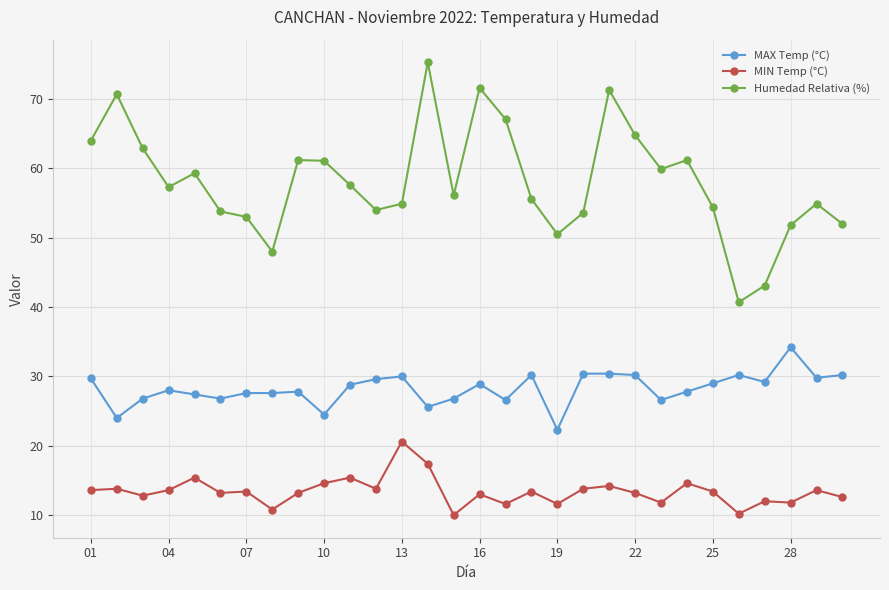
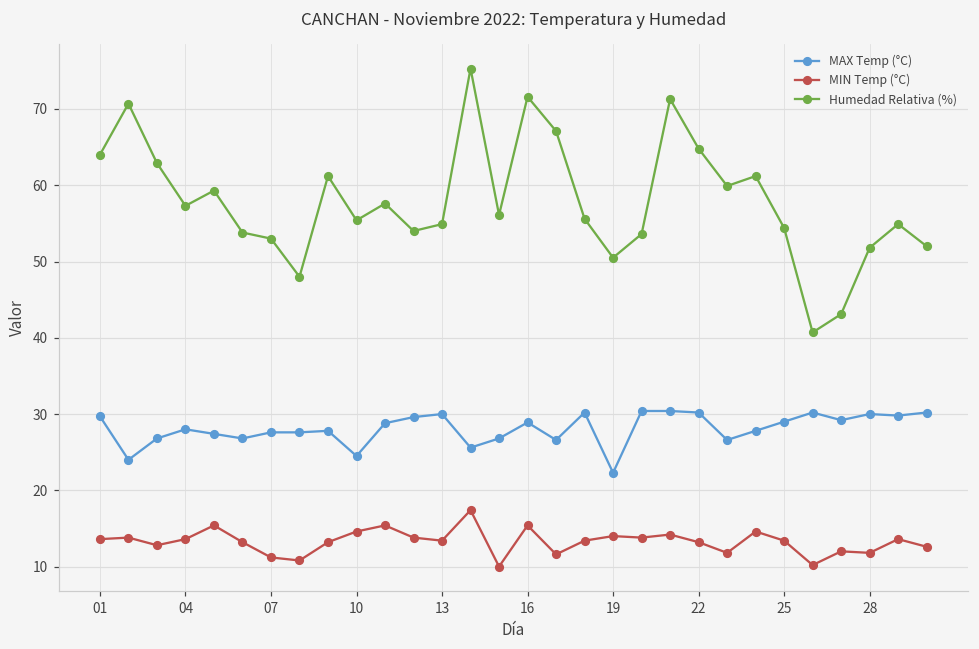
  {
    "MAX Temp (°C)": {
      "01": 30,
      "04": 28,
      "07": 28,
      "10": 25,
      "13": 30,
      "16": 29,
      "19": 22,
      "22": 30,
      "25": 29,
-     "28": 34
+     "28": 30
    },
    "MIN Temp (°C)": {
      "01": 14,
      "04": 14,
-     "07": 13,
+     "07": 11,
      "10": 15,
-     "13": 21,
-     "16": 13,
-     "19": 12,
+     "13": 13,
+     "16": 15,
+     "19": 14,
      "22": 13,
      "25": 13,
      "28": 12
    },
    "Humedad Relativa (%)": {
      "01": 64,
      "04": 57,
      "07": 53,
-     "10": 61,
+     "10": 55,
      "13": 55,
      "16": 72,
      "19": 51,
      "22": 65,
      "25": 54,
      "28": 52
    }
  }
